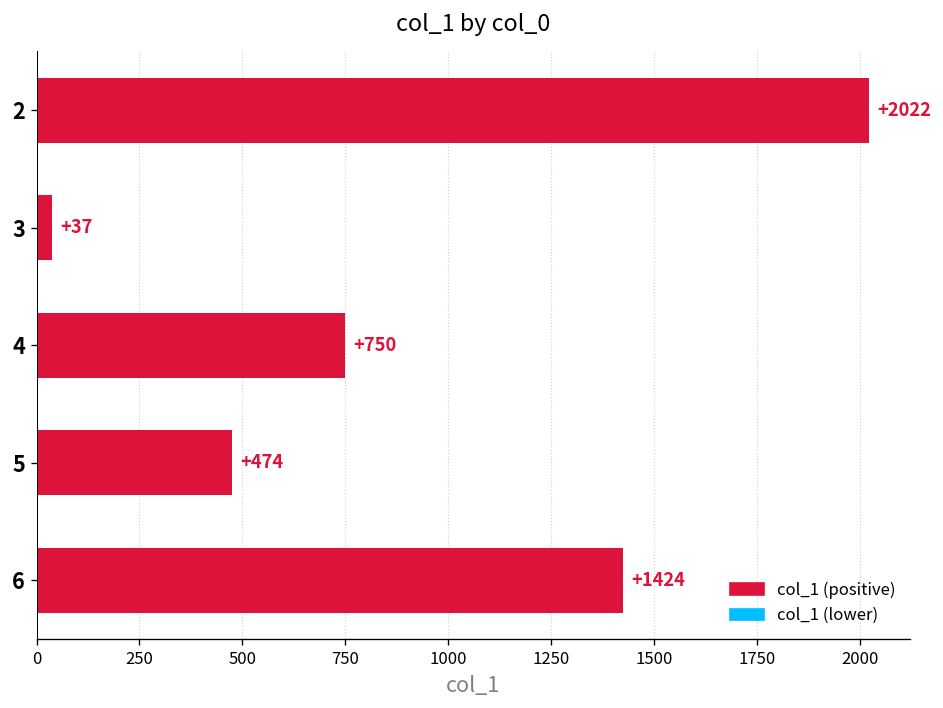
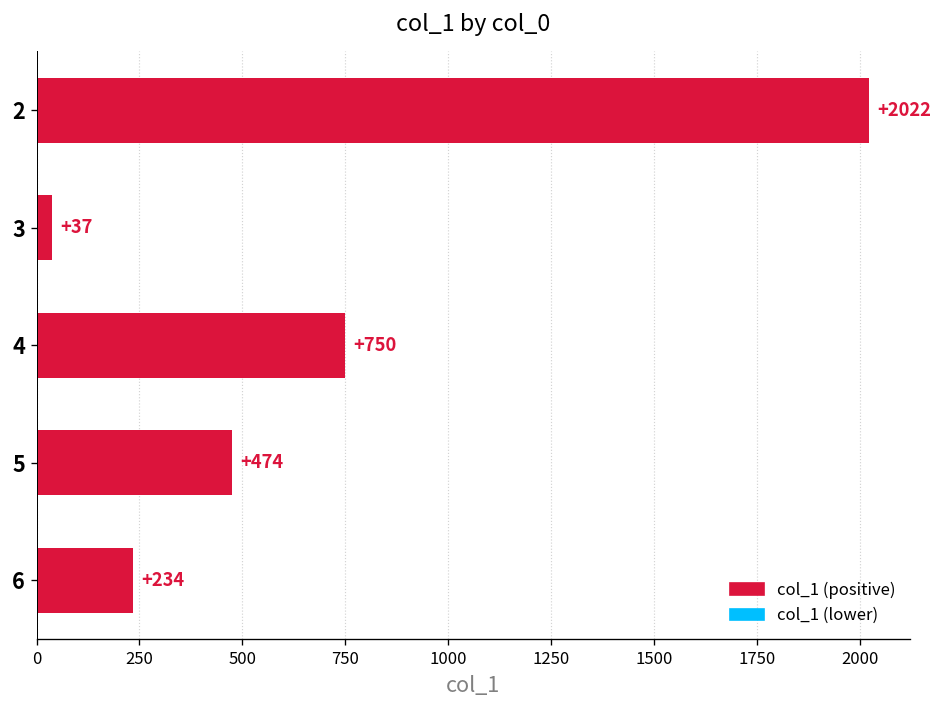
  {
    "2": "+2022",
    "3": "+37",
    "4": "+750",
    "5": "+474",
-   "6": "+1424"
+   "6": "+234"
  }
